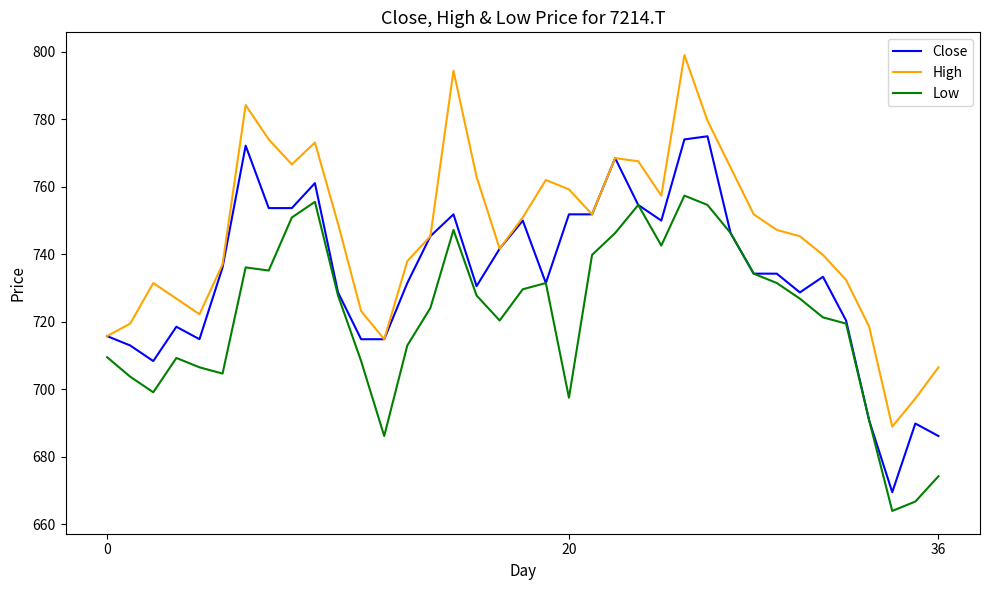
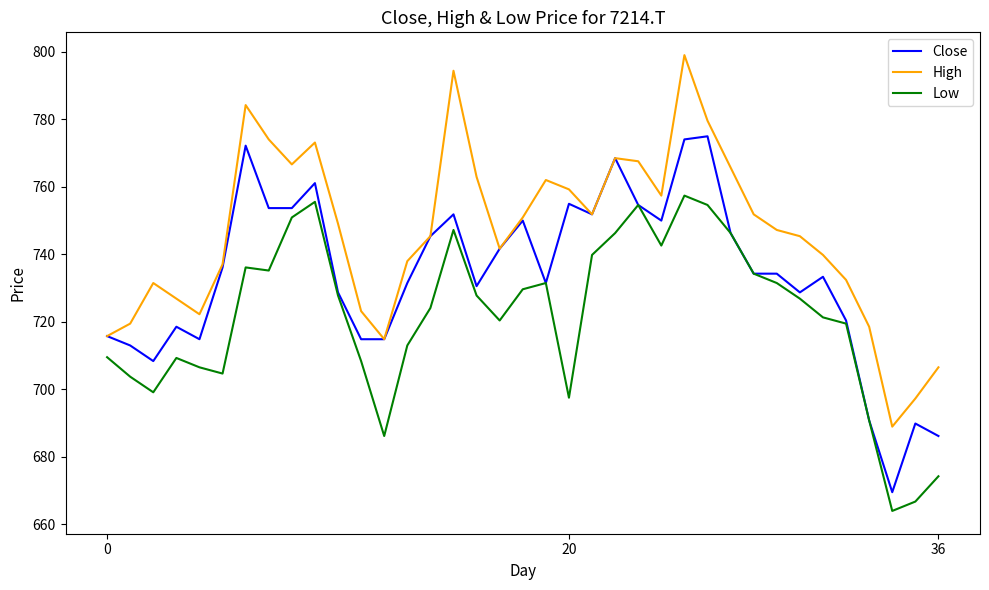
  {
    "Close": {
-     "20": 752,
+     "20": 755,
      "36": 686
    },
    "High": {
      "20": 759,
      "36": 706
    },
    "Low": {
      "0": 709,
      "20": 697,
      "36": 674
    }
  }
